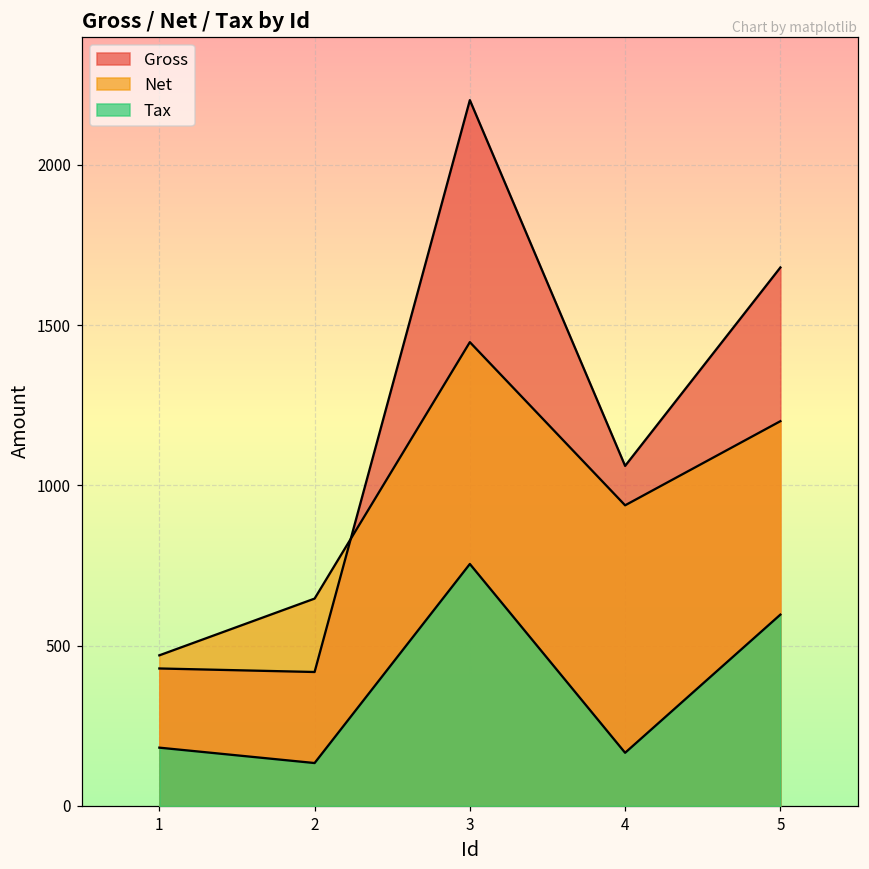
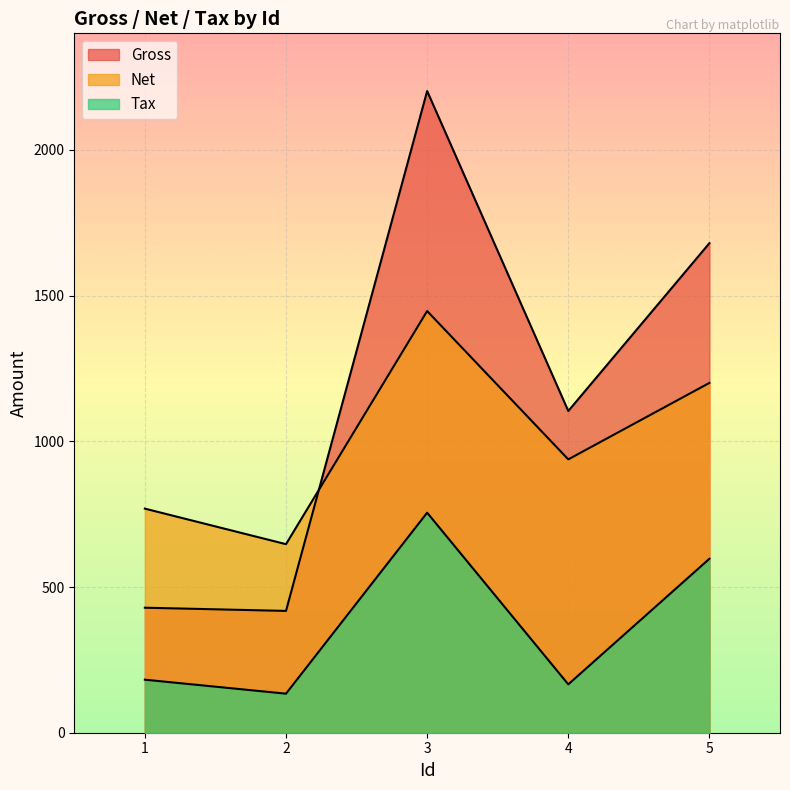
  {
    "Gross": {
      "1": 430,
      "2": 420,
      "3": 2200,
-     "4": 1060,
+     "4": 1100,
      "5": 1680
    },
    "Net": {
-     "1": 470,
+     "1": 770,
      "2": 650,
      "3": 1450,
      "4": 940,
      "5": 1200
    },
    "Tax": {
      "1": 180,
      "2": 130,
      "3": 760,
      "4": 170,
      "5": 600
    }
  }
